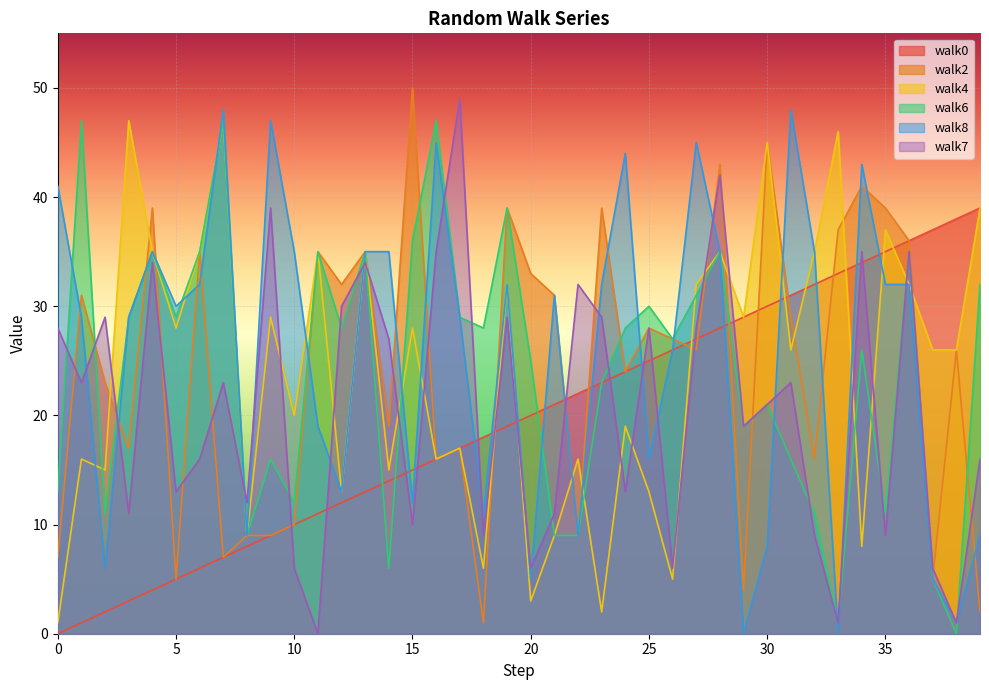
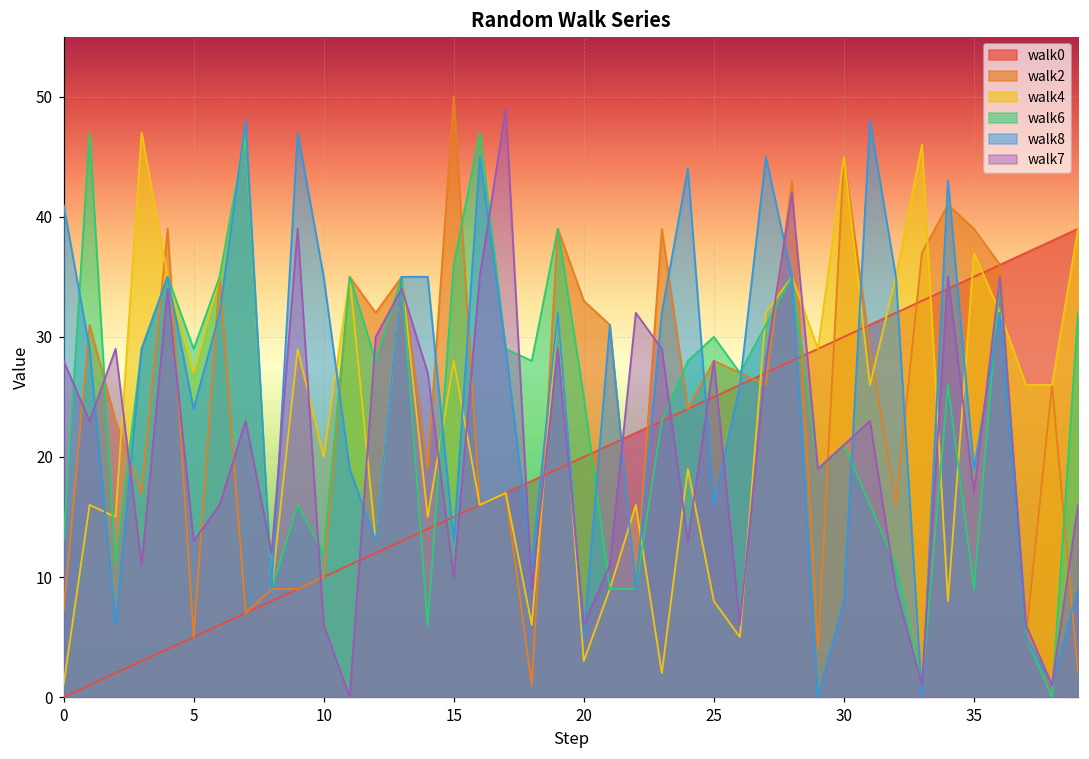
  {
    "walk4": {
      "0": 1,
-     "5": 28,
+     "5": 27,
      "10": 20,
      "15": 28,
      "20": 3,
-     "25": 13,
+     "25": 8,
      "35": 37
    },
    "walk6": {
      "0": 13,
      "5": 29,
      "10": 12,
      "15": 36,
      "20": 25,
      "25": 30,
-     "35": 11
+     "35": 9
    },
    "walk8": {
      "0": 41,
-     "5": 30,
+     "5": 24,
      "10": 35,
-     "15": 12,
+     "15": 13,
      "20": 5,
      "25": 16,
      "30": 8,
-     "35": 32
+     "35": 19
    },
    "walk7": {
      "0": 28,
      "5": 13,
      "10": 6,
      "15": 10,
      "20": 6,
-     "35": 9
+     "35": 17
    }
  }
